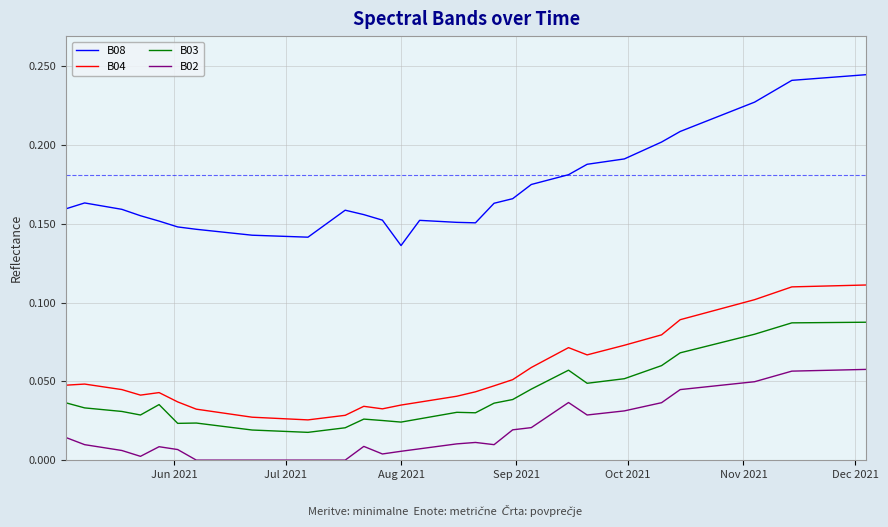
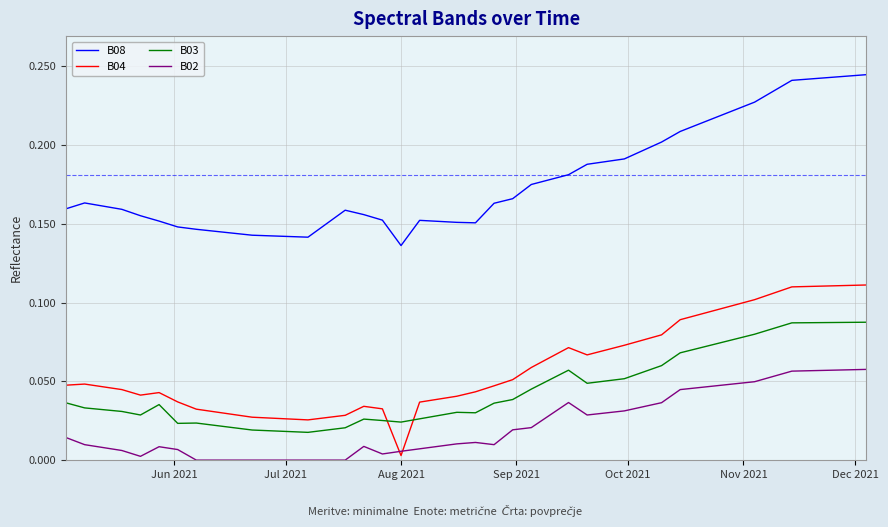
  {
    "B08": {
      "Aug 2021": 0.136
    },
    "B04": {
-     "Aug 2021": 0.035
+     "Aug 2021": 0.003
    },
    "B03": {
      "Aug 2021": 0.024
    },
    "B02": {
      "Aug 2021": 0.006
    }
  }
